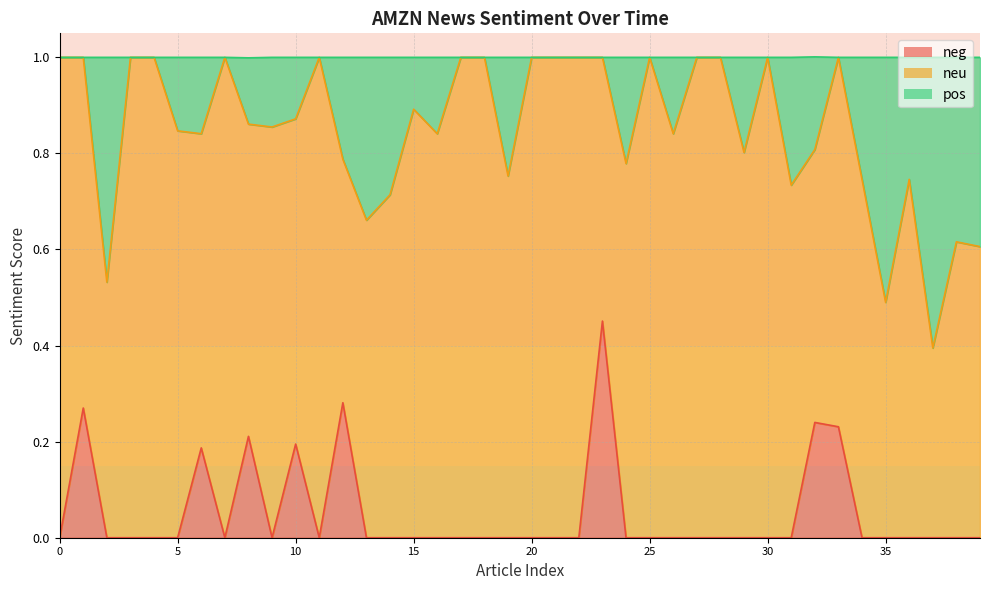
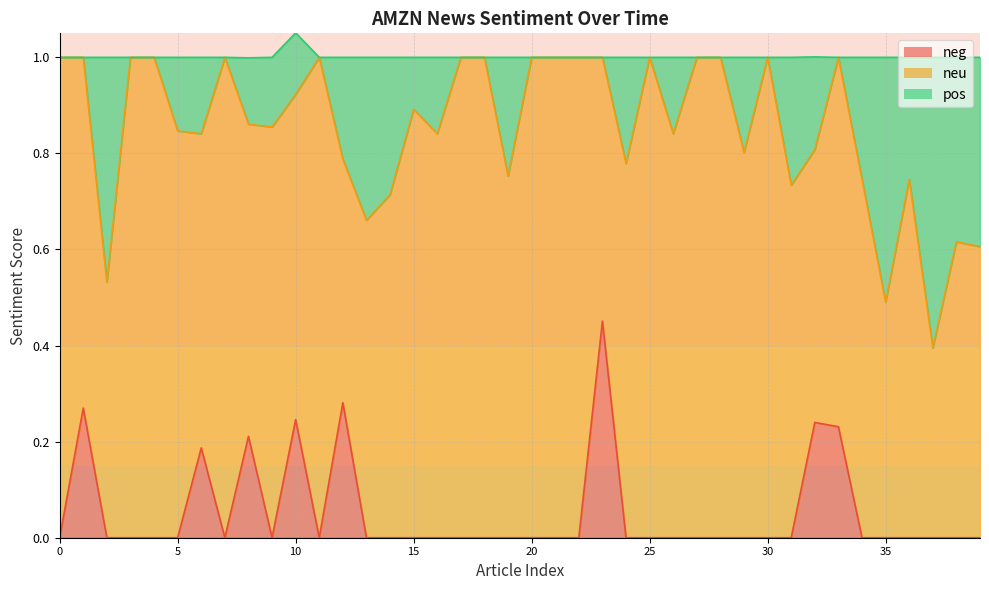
  {
    "neg": {
      "0": 0.00,
      "5": 0.00,
-     "10": 0.20,
+     "10": 0.25,
      "15": 0.00,
      "20": 0.00,
      "25": 0.00,
      "30": 0.00,
      "35": 0.00
    },
    "neu": {
      "5": 0.85,
      "10": 0.68,
      "15": 0.89,
      "35": 0.49
    },
    "pos": {
      "5": 0.15,
      "10": 0.13,
      "15": 0.11,
      "35": 0.51
    }
  }
